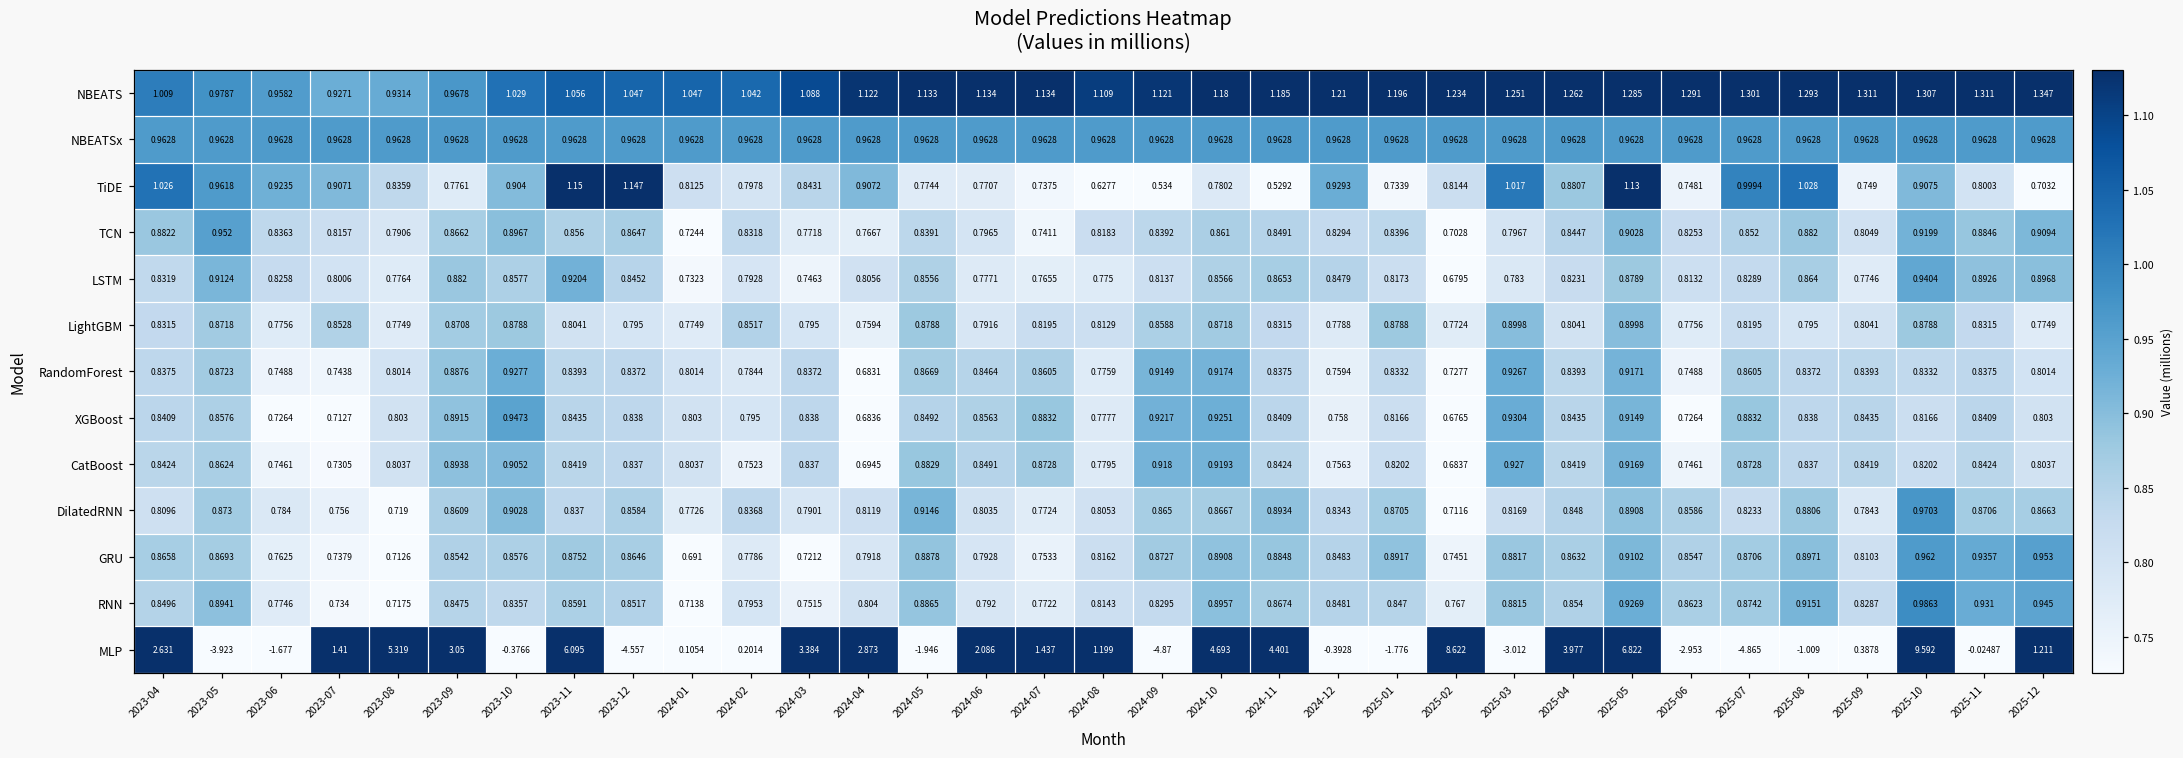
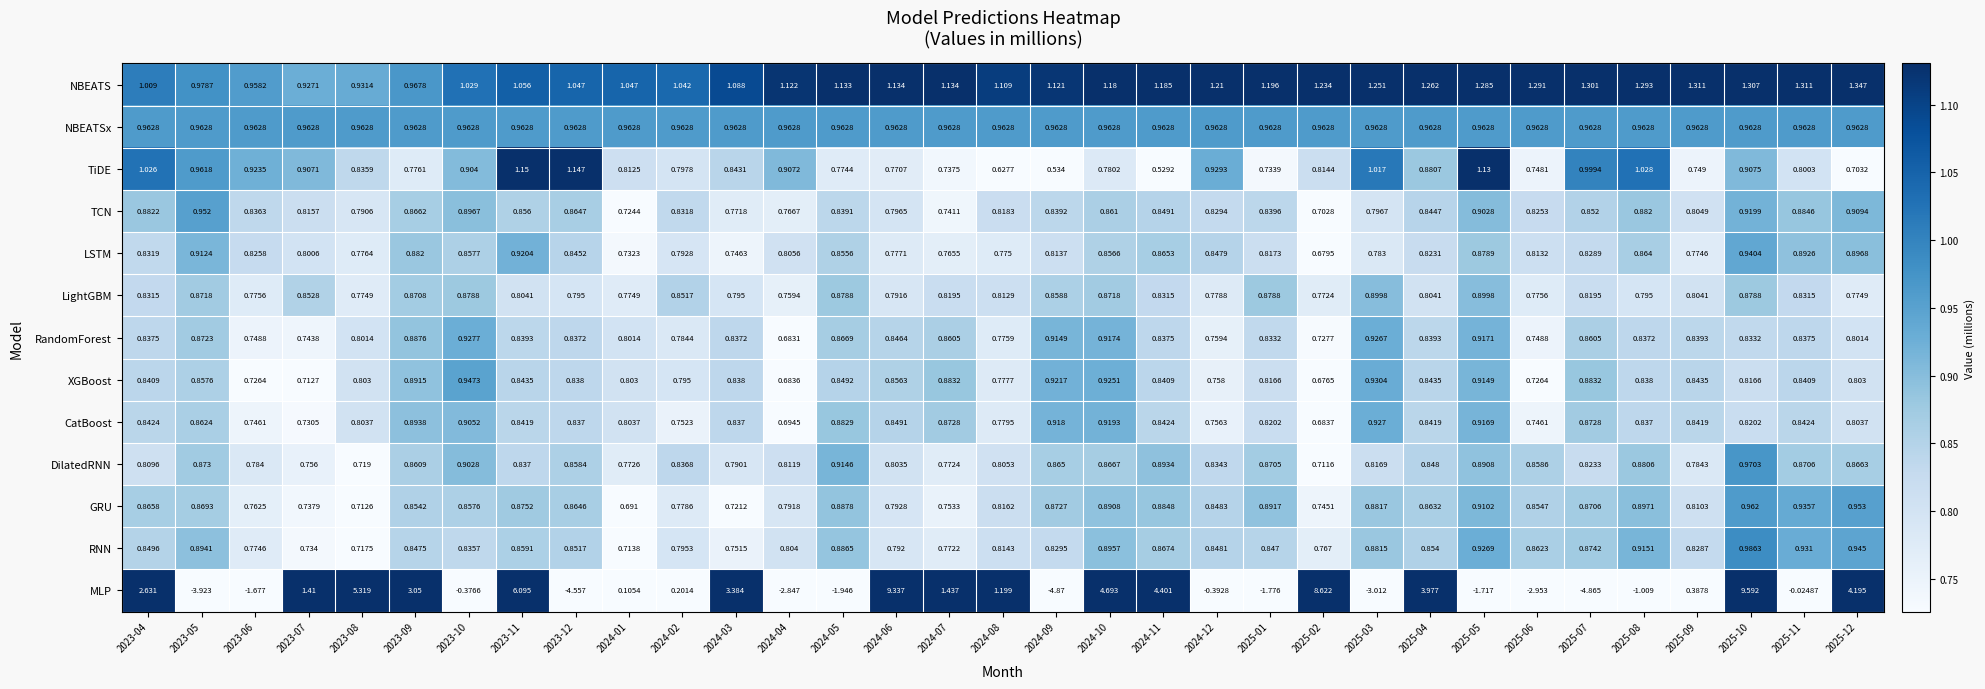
  {
    "MLP": {
      "2023-04": 2.631,
      "2023-05": -3.923,
      "2023-06": -1.677,
      "2023-07": 1.41,
      "2023-08": 5.319,
      "2023-09": 3.05,
      "2023-10": -0.3766,
      "2023-11": 6.095,
      "2023-12": -4.557,
      "2024-01": 0.1054,
      "2024-02": 0.2014,
      "2024-03": 3.384,
-     "2024-04": 2.873,
+     "2024-04": -2.847,
      "2024-05": -1.946,
-     "2024-06": 2.086,
+     "2024-06": 9.337,
      "2024-07": 1.437,
      "2024-08": 1.199,
      "2024-09": -4.87,
      "2024-10": 4.693,
      "2024-11": 4.401,
      "2024-12": -0.3928,
      "2025-01": -1.776,
      "2025-02": 8.622,
      "2025-03": -3.012,
      "2025-04": 3.977,
-     "2025-05": 6.822,
+     "2025-05": -1.717,
      "2025-06": -2.953,
      "2025-07": -4.865,
      "2025-08": -1.009,
      "2025-09": 0.3878,
      "2025-10": 9.592,
      "2025-11": -0.02487,
-     "2025-12": 1.211
+     "2025-12": 4.195
    }
  }
